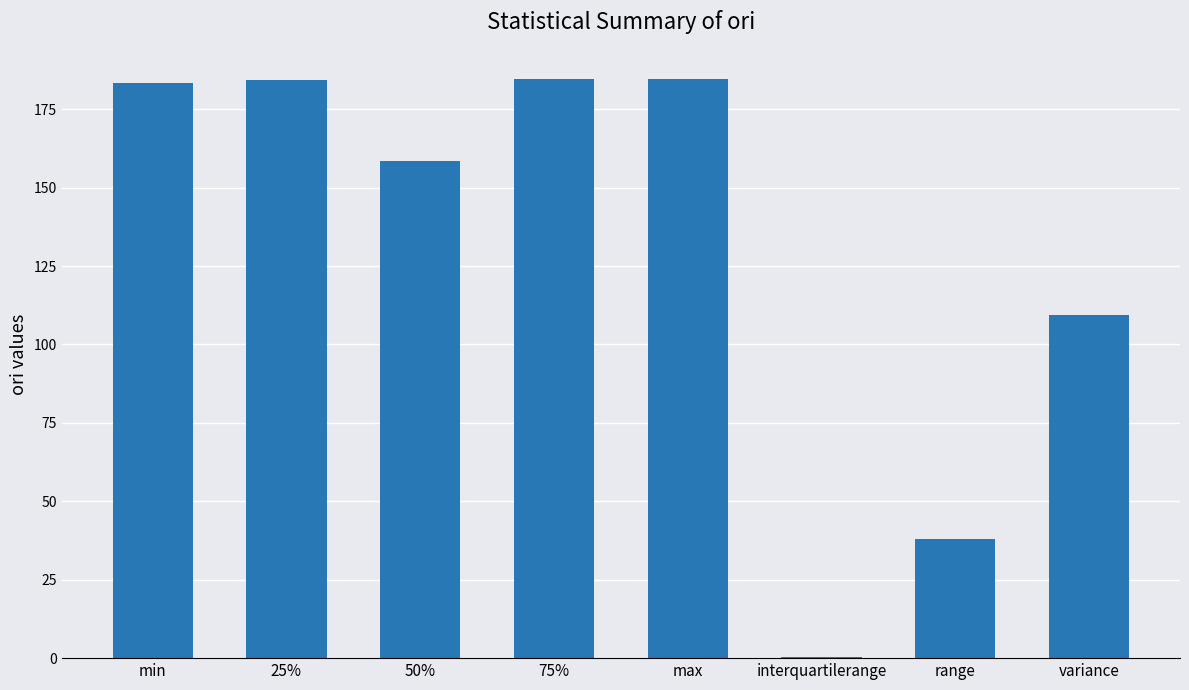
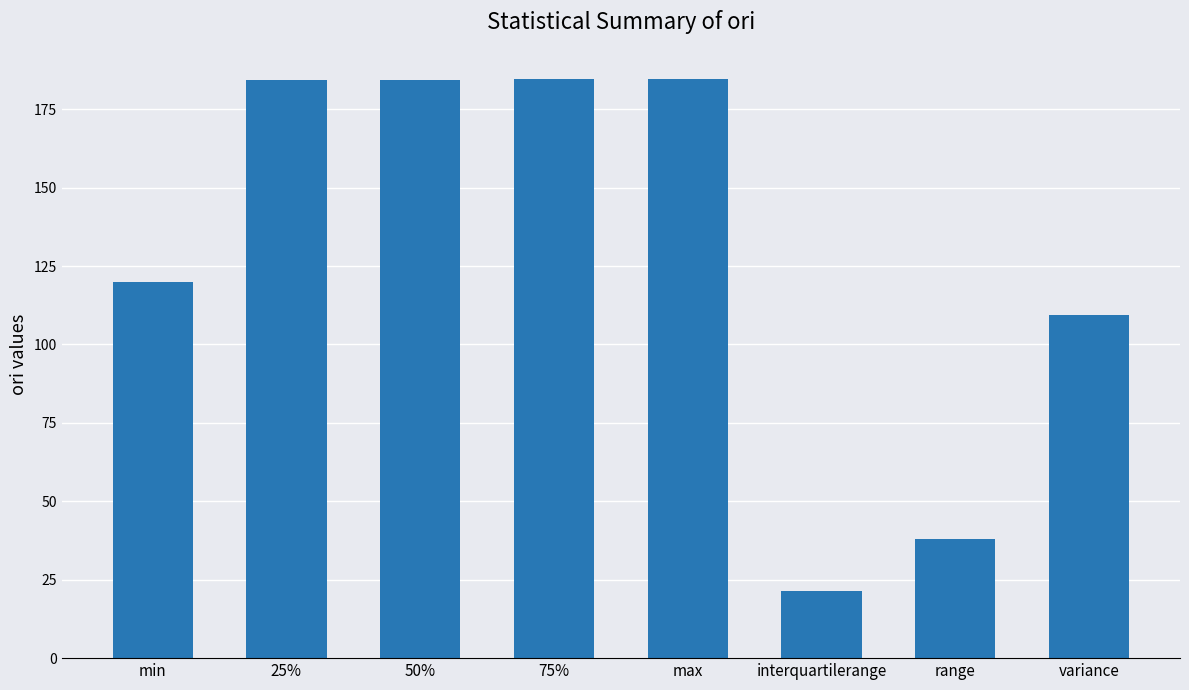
  {
-   "min": 183,
+   "min": 120,
    "25%": 184,
-   "50%": 158,
+   "50%": 184,
    "75%": 185,
    "max": 185,
-   "interquartilerange": 0,
+   "interquartilerange": 21,
    "range": 38,
    "variance": 110
  }
